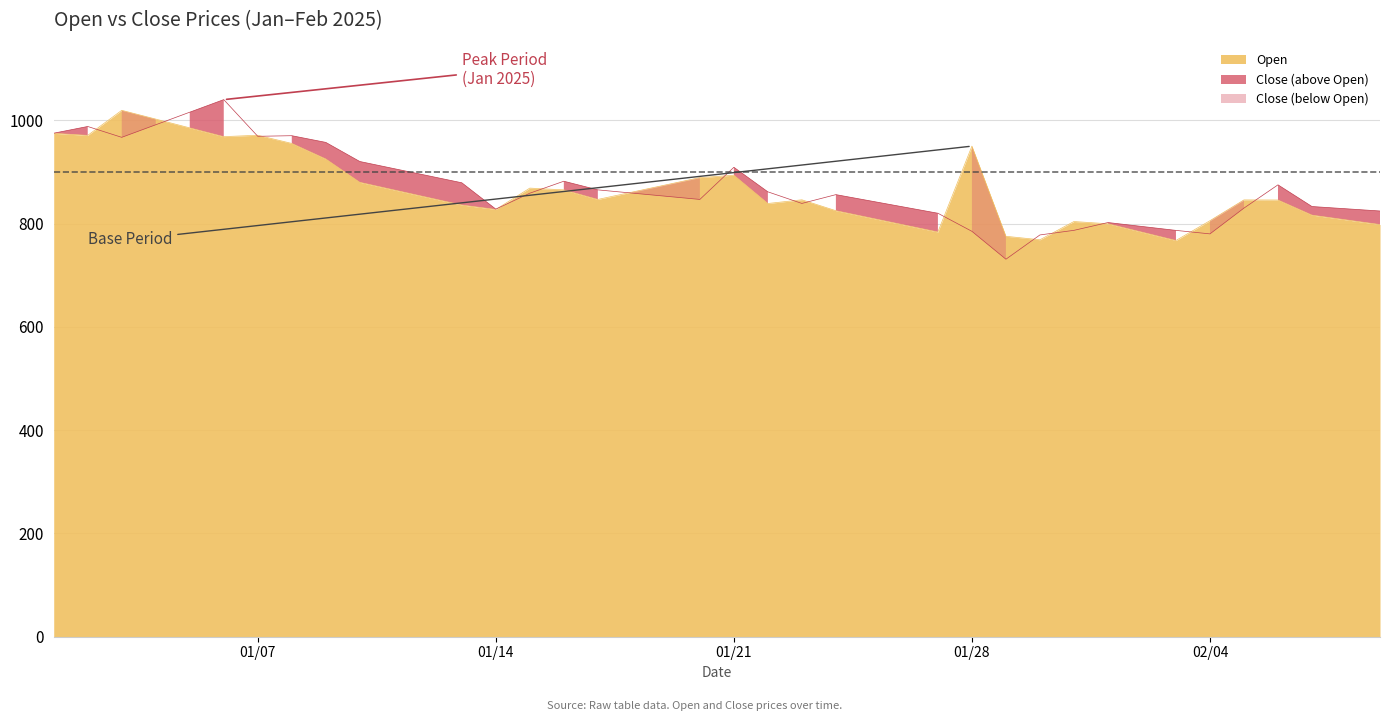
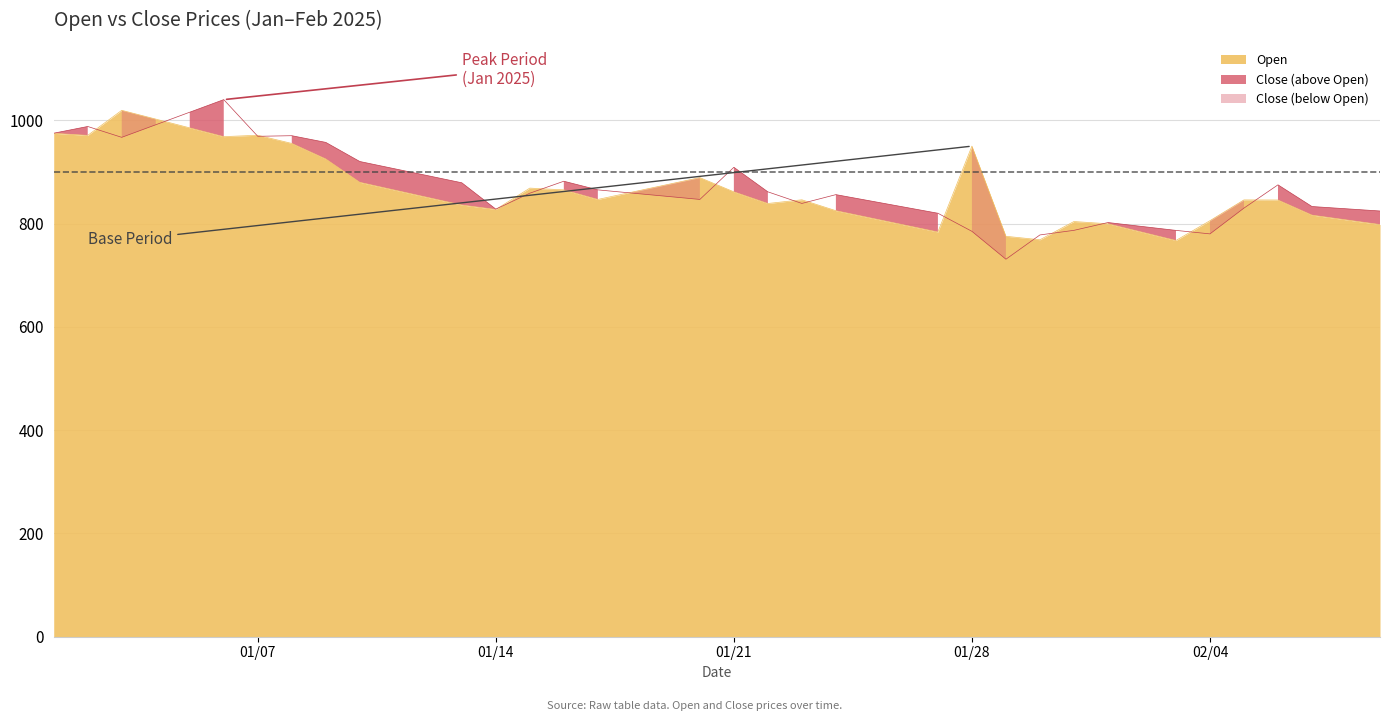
  {
    "Open": {
-     "01/21": 890,
+     "01/21": 860,
      "01/28": 950,
      "02/04": 810
    }
  }
